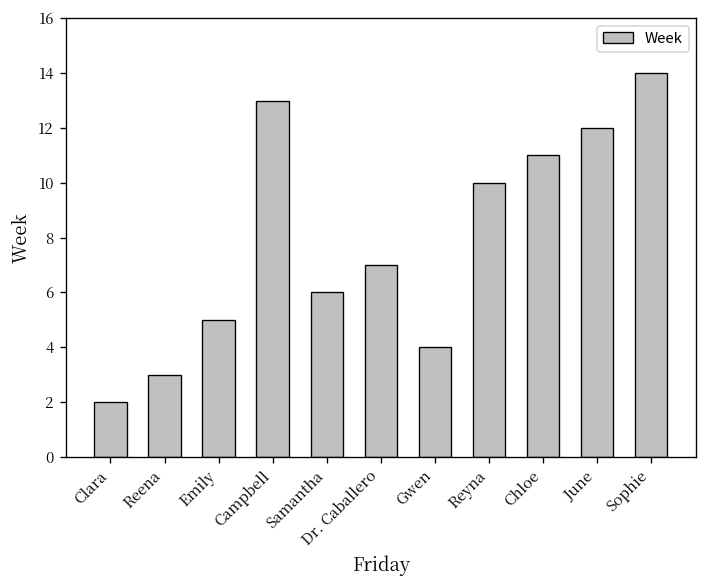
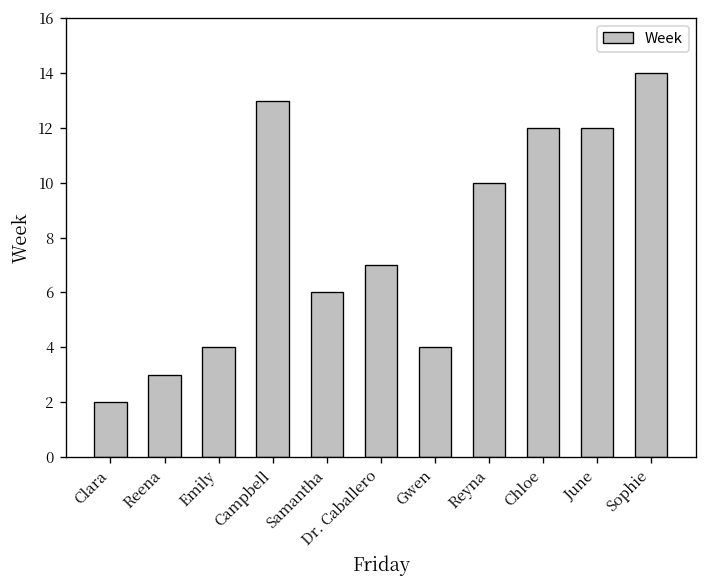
  {
    "Clara": 2,
    "Reena": 3,
-   "Emily": 5,
+   "Emily": 4,
    "Campbell": 13,
    "Samantha": 6,
    "Dr. Caballero": 7,
    "Gwen": 4,
    "Reyna": 10,
-   "Chloe": 11,
+   "Chloe": 12,
    "June": 12,
    "Sophie": 14
  }
